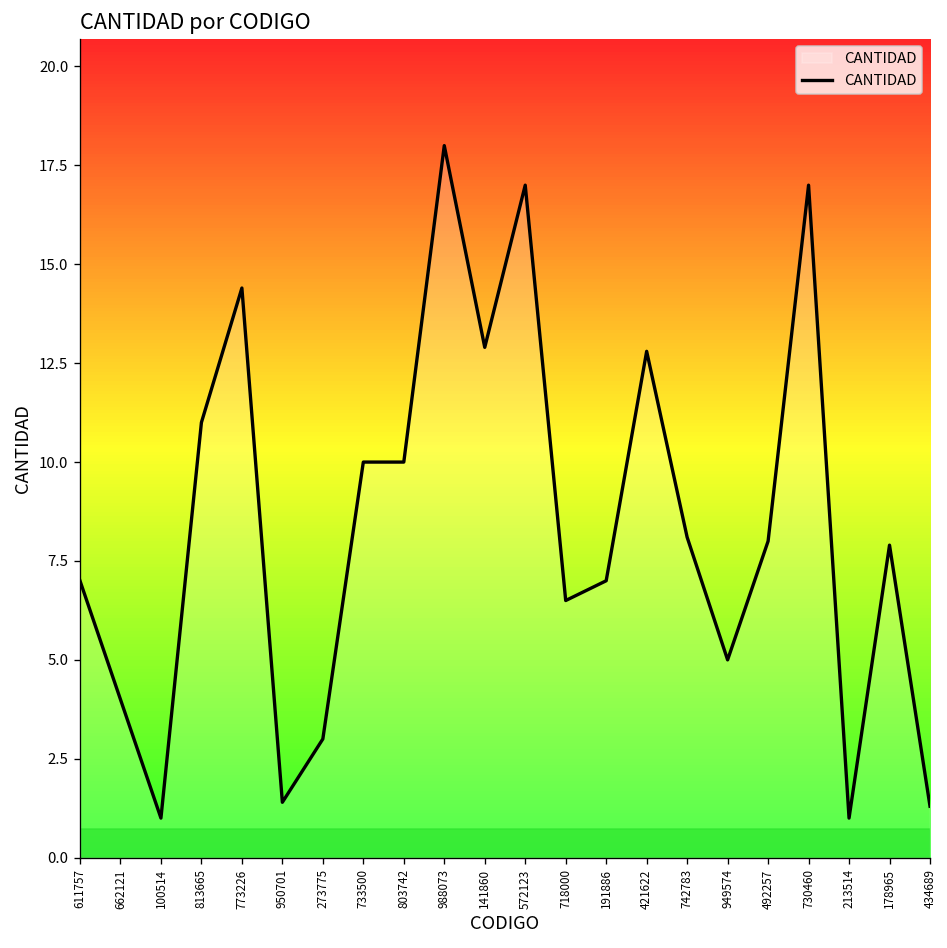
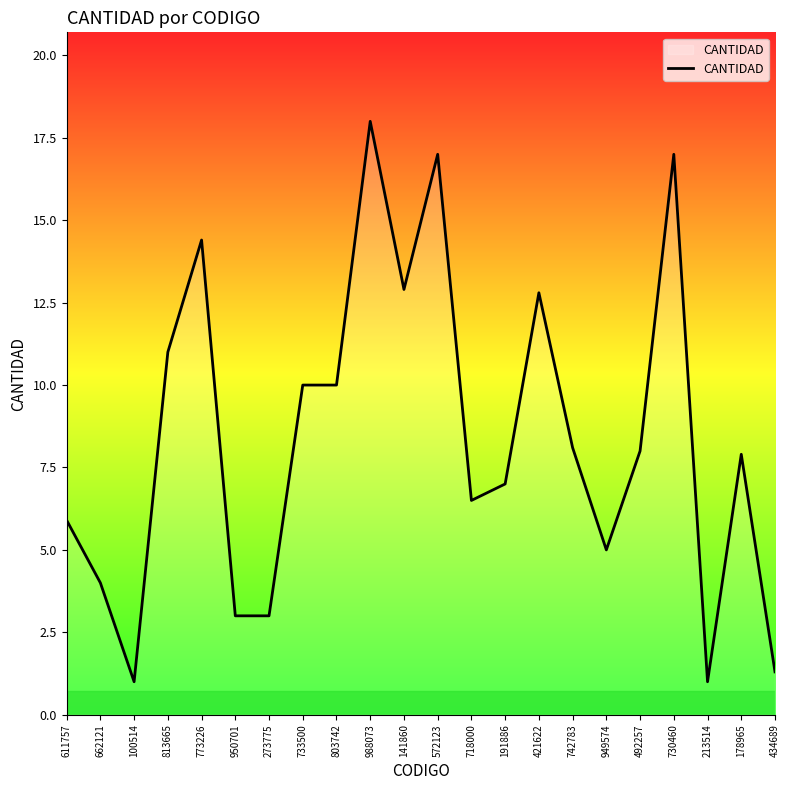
  {
-   "611757": 7.0,
+   "611757": 5.9,
    "662121": 4.0,
    "100514": 1.0,
    "813665": 11.0,
    "773226": 14.4,
-   "950701": 1.4,
+   "950701": 3.0,
    "273775": 3.0,
    "733500": 10.0,
    "803742": 10.0,
    "988073": 18.0,
    "141860": 12.9,
    "572123": 17.0,
    "718000": 6.5,
    "191886": 7.0,
    "421622": 12.8,
    "742783": 8.1,
    "949574": 5.0,
    "492257": 8.0,
    "730460": 17.0,
    "213514": 1.0,
    "178965": 7.9,
    "434689": 1.3
  }
